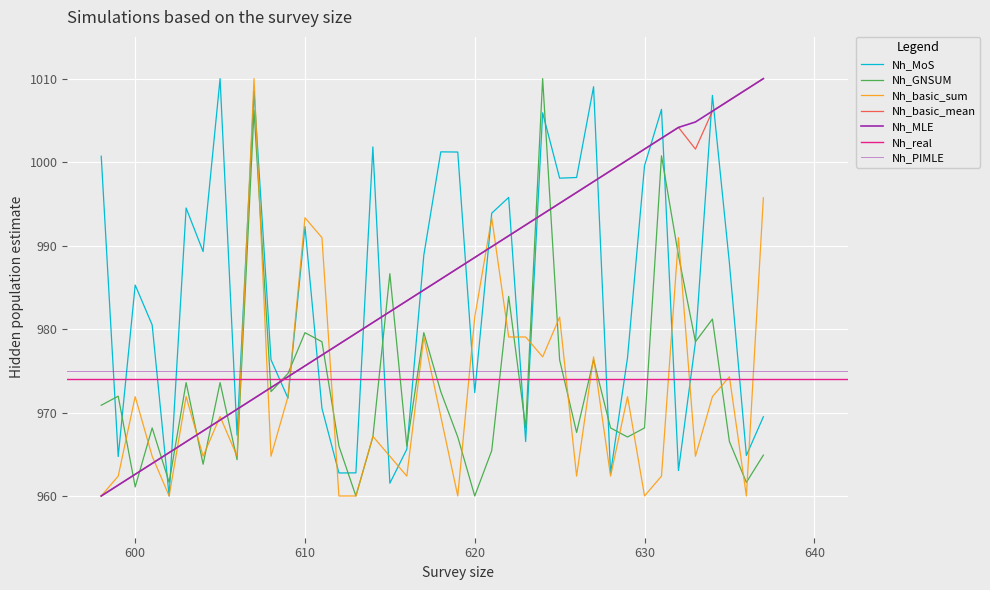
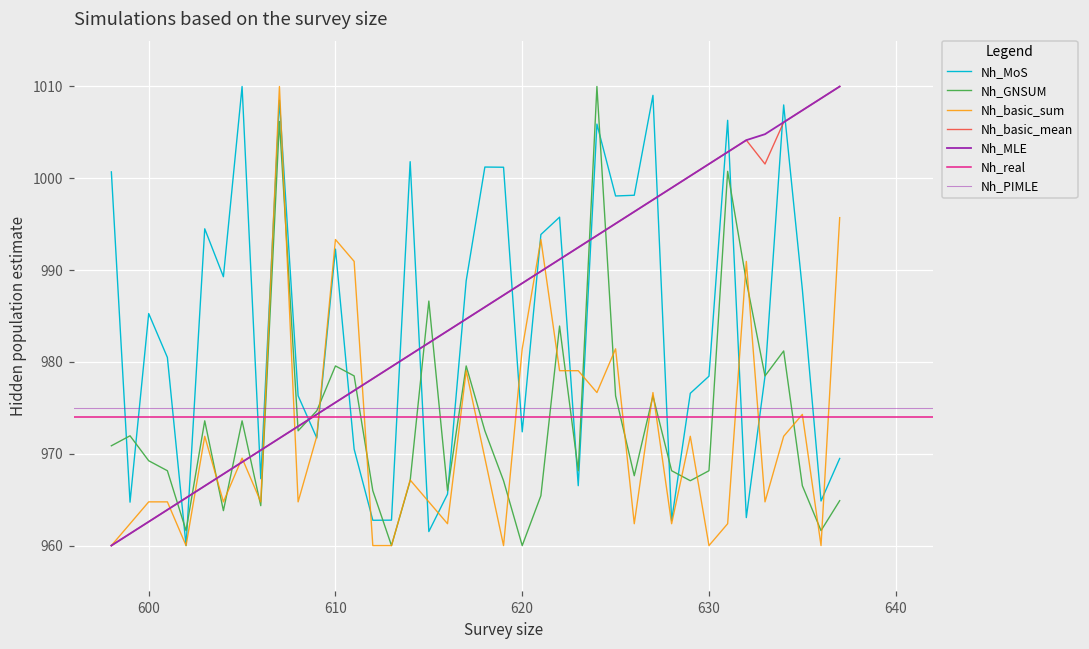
  {
    "Nh_MoS": {
      "600": 985,
      "610": 992,
      "620": 972,
-     "630": 1000
+     "630": 978
    },
    "Nh_GNSUM": {
-     "600": 961,
+     "600": 969,
      "610": 980,
      "620": 960,
      "630": 968
    },
    "Nh_basic_sum": {
-     "600": 972,
+     "600": 965,
      "610": 993,
      "620": 981,
      "630": 960
    }
  }
